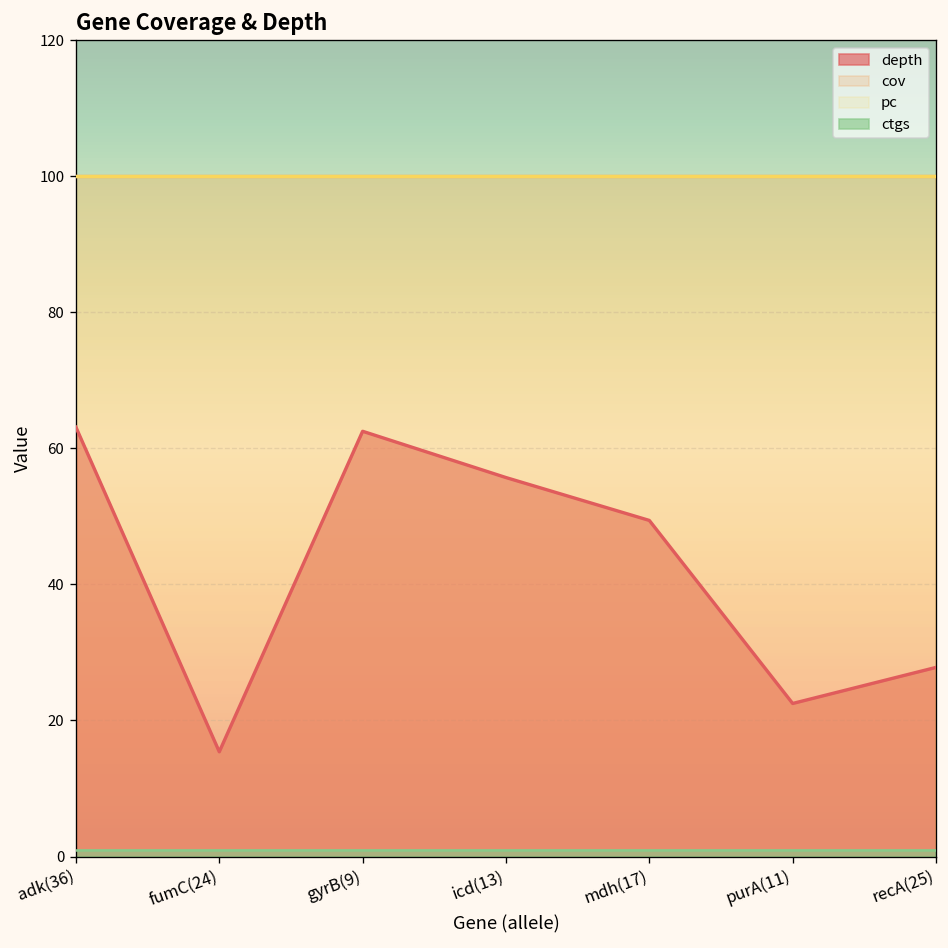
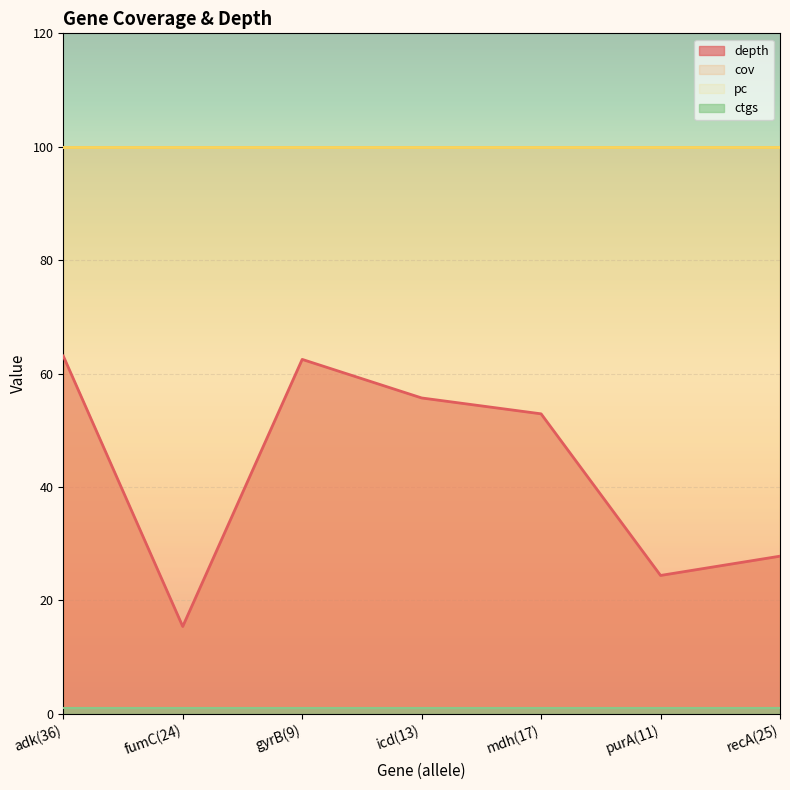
  {
    "depth": {
      "adk(36)": 63,
      "fumC(24)": 15,
      "gyrB(9)": 63,
      "icd(13)": 56,
-     "mdh(17)": 49,
-     "purA(11)": 23,
+     "mdh(17)": 53,
+     "purA(11)": 24,
      "recA(25)": 28
    },
    "pc": {
      "adk(36)": 100,
      "fumC(24)": 100,
      "gyrB(9)": 100,
      "icd(13)": 100,
      "mdh(17)": 100,
      "purA(11)": 100,
      "recA(25)": 100
    },
    "ctgs": {
      "adk(36)": 1,
      "fumC(24)": 1,
      "gyrB(9)": 1,
      "icd(13)": 1,
      "mdh(17)": 1,
      "purA(11)": 1,
      "recA(25)": 1
    }
  }
